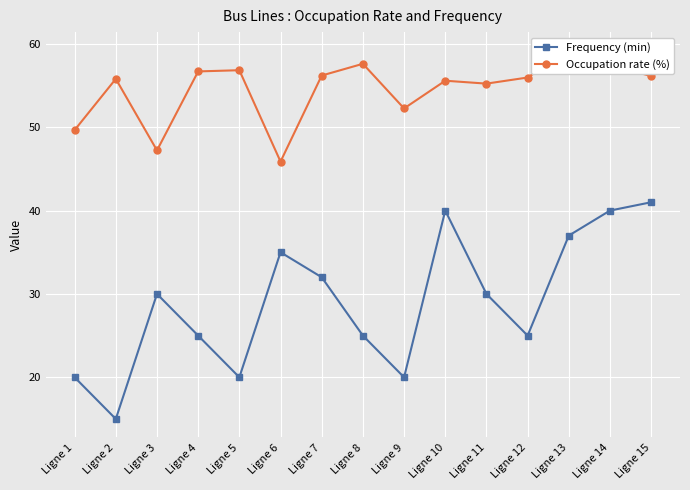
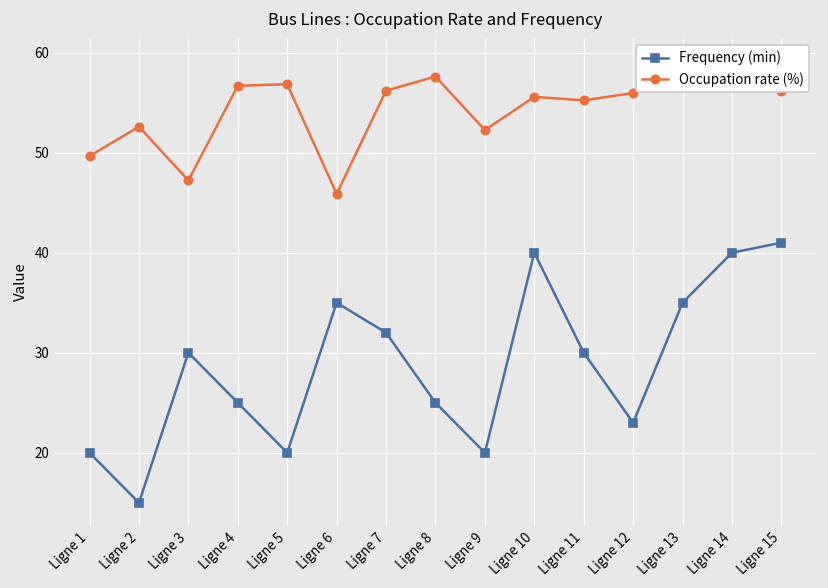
  {
    "Frequency (min)": {
      "Ligne 1": 20,
      "Ligne 2": 15,
      "Ligne 3": 30,
      "Ligne 4": 25,
      "Ligne 5": 20,
      "Ligne 6": 35,
      "Ligne 7": 32,
      "Ligne 8": 25,
      "Ligne 9": 20,
      "Ligne 10": 40,
      "Ligne 11": 30,
-     "Ligne 12": 25,
-     "Ligne 13": 37,
+     "Ligne 12": 23,
+     "Ligne 13": 35,
      "Ligne 14": 40,
      "Ligne 15": 41
    },
    "Occupation rate (%)": {
      "Ligne 1": 50,
-     "Ligne 2": 56,
+     "Ligne 2": 53,
      "Ligne 3": 47,
      "Ligne 4": 57,
      "Ligne 5": 57,
      "Ligne 6": 46,
      "Ligne 7": 56,
      "Ligne 8": 58,
      "Ligne 9": 52,
      "Ligne 10": 56,
      "Ligne 11": 55,
      "Ligne 12": 56,
      "Ligne 15": 56
    }
  }
